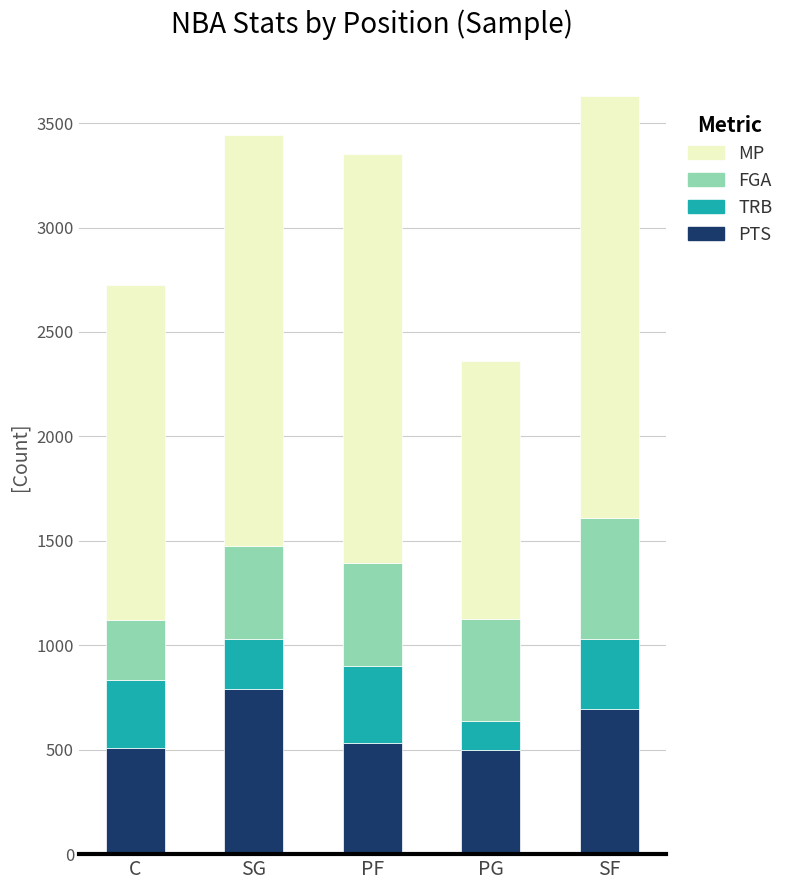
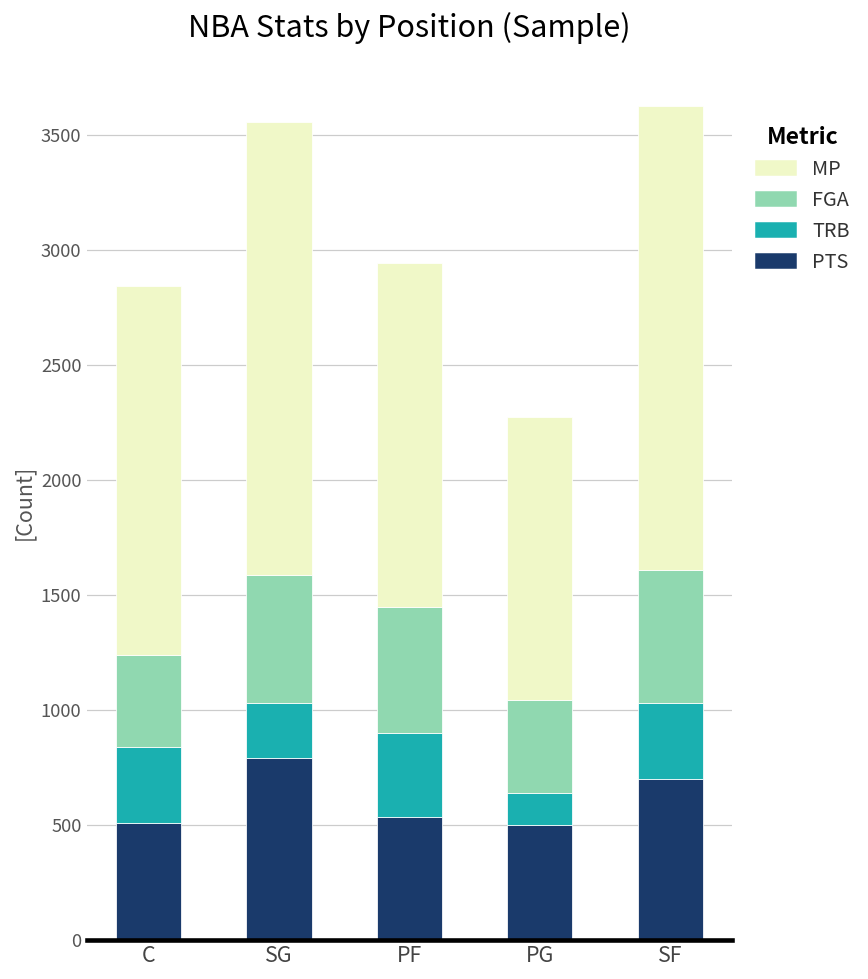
  {
    "PTS": {
      "C": 510,
      "SG": 790,
      "PF": 530,
      "PG": 500,
      "SF": 700
    },
    "TRB": {
      "C": 330,
      "SG": 240,
      "PF": 370,
      "PG": 140,
      "SF": 330
    },
    "FGA": {
-     "C": 290,
-     "SG": 450,
-     "PF": 500,
-     "PG": 490,
+     "C": 400,
+     "SG": 560,
+     "PF": 550,
+     "PG": 400,
      "SF": 580
    },
    "MP": {
      "C": 1600,
      "SG": 1970,
-     "PF": 1960,
+     "PF": 1500,
      "PG": 1230,
      "SF": 2020
    }
  }
